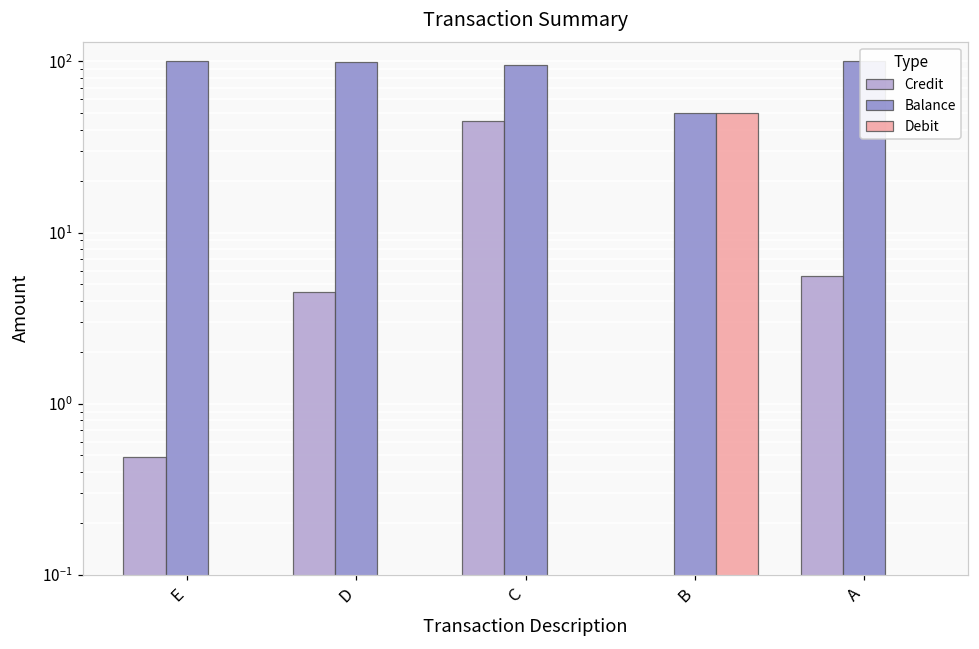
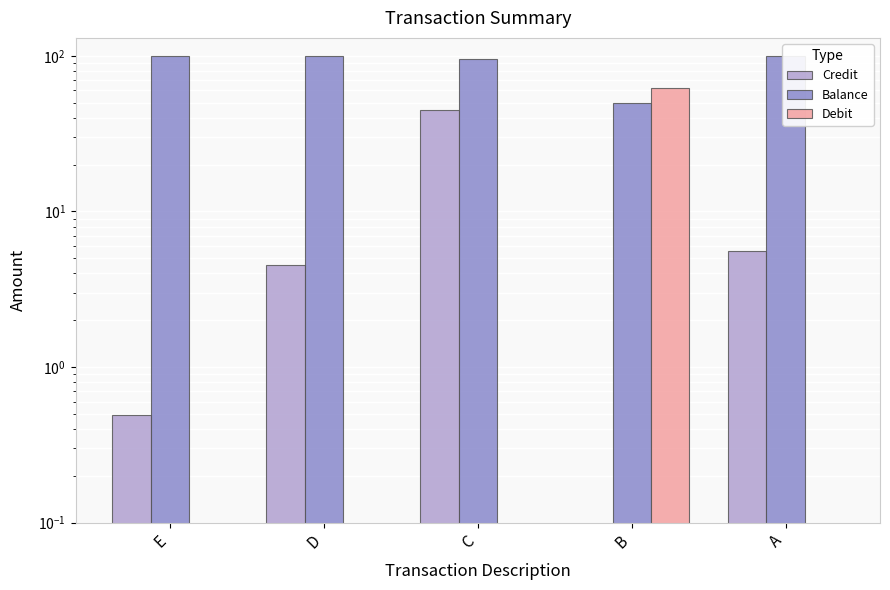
  {
    "Debit": {
-     "B": 50
+     "B": 62
    }
  }
